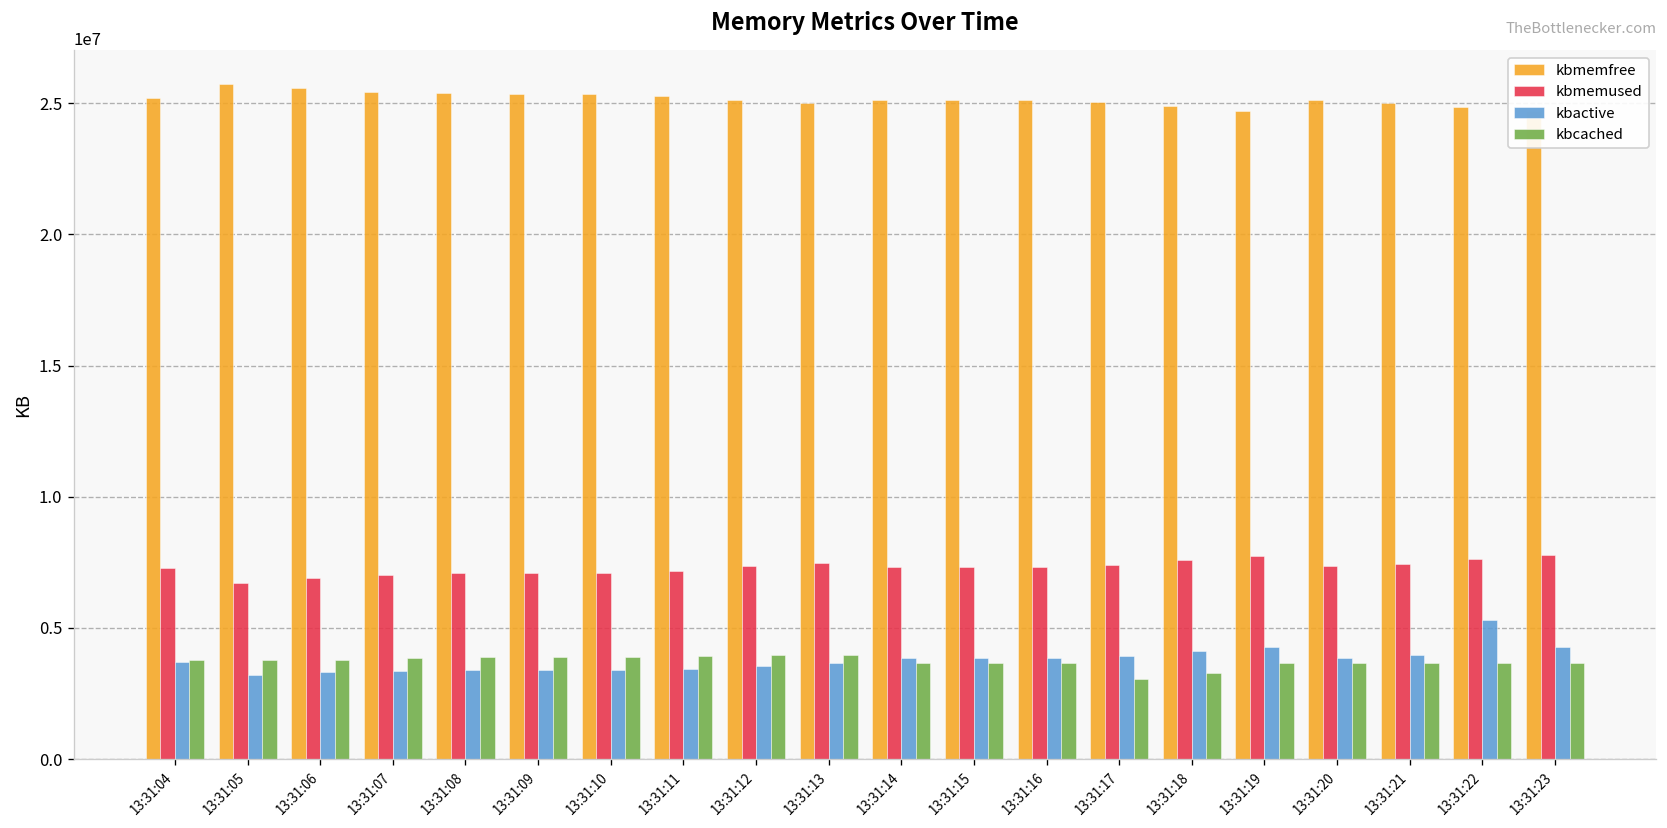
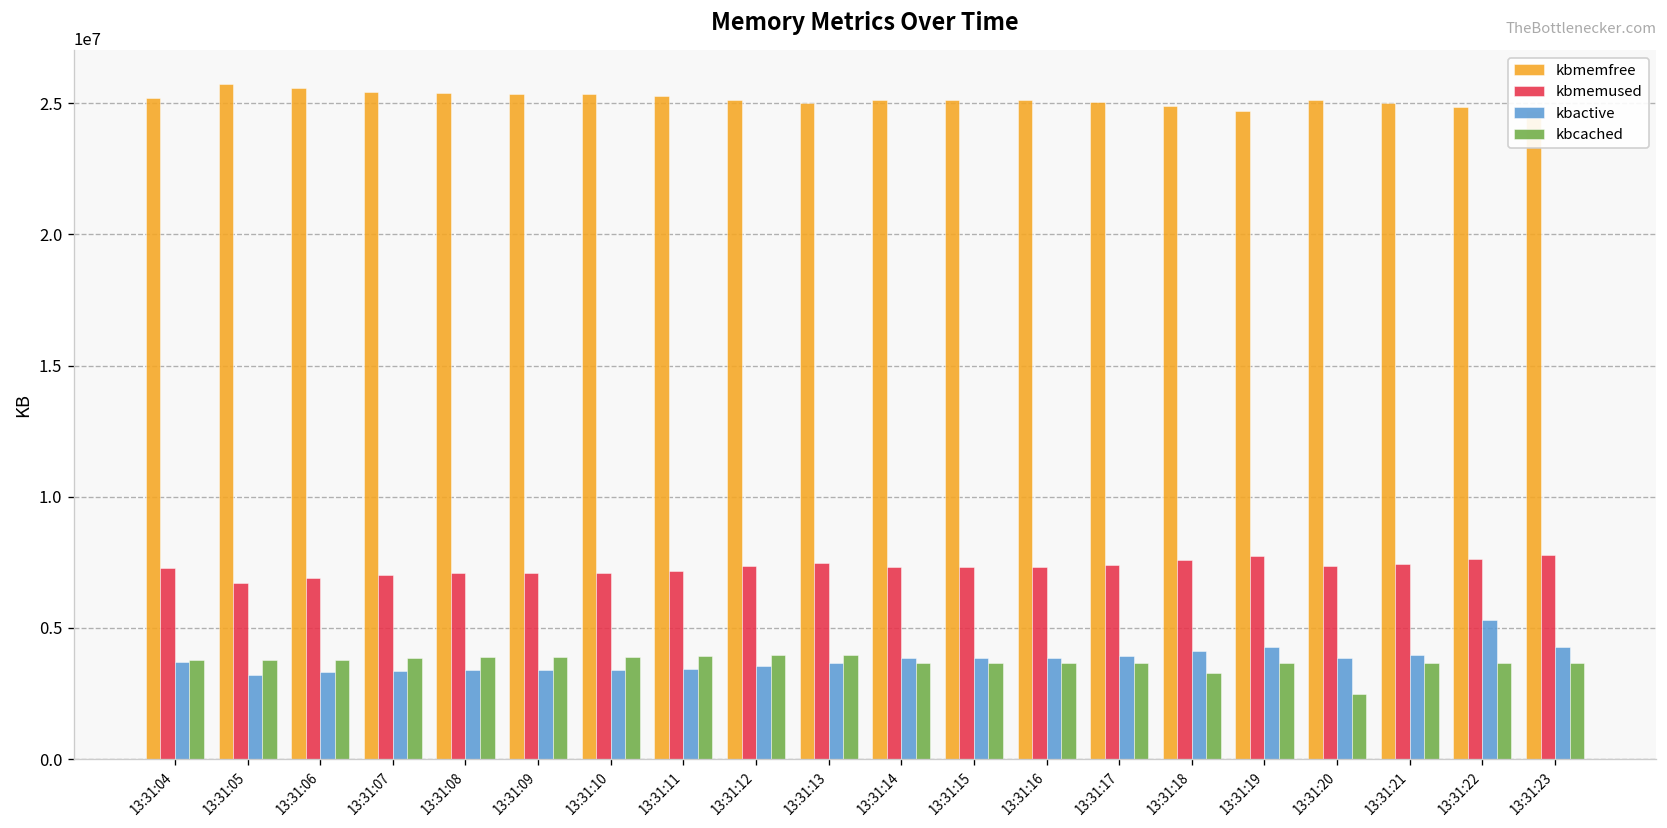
  {
    "kbmemfree": {
      "13:31:04": 25200000,
      "13:31:05": 25700000,
      "13:31:06": 25600000,
      "13:31:07": 25400000,
      "13:31:08": 25400000,
      "13:31:09": 25400000,
      "13:31:10": 25400000,
      "13:31:11": 25300000,
      "13:31:12": 25100000,
      "13:31:13": 25000000,
      "13:31:14": 25100000,
      "13:31:15": 25100000,
      "13:31:16": 25100000,
      "13:31:17": 25100000,
      "13:31:18": 24900000,
      "13:31:19": 24700000,
      "13:31:20": 25100000,
      "13:31:21": 25000000,
      "13:31:22": 24900000
    },
    "kbmemused": {
      "13:31:04": 7300000,
      "13:31:05": 6700000,
      "13:31:06": 6900000,
      "13:31:07": 7000000,
      "13:31:08": 7100000,
      "13:31:09": 7100000,
      "13:31:10": 7100000,
      "13:31:11": 7200000,
      "13:31:12": 7400000,
      "13:31:13": 7500000,
      "13:31:14": 7300000,
      "13:31:15": 7300000,
      "13:31:16": 7300000,
      "13:31:17": 7400000,
      "13:31:18": 7600000,
      "13:31:19": 7800000,
      "13:31:20": 7400000,
      "13:31:21": 7400000,
      "13:31:22": 7600000,
      "13:31:23": 7800000
    },
    "kbactive": {
      "13:31:04": 3700000,
      "13:31:05": 3200000,
      "13:31:06": 3300000,
      "13:31:07": 3300000,
      "13:31:08": 3400000,
      "13:31:09": 3400000,
      "13:31:10": 3400000,
      "13:31:11": 3400000,
      "13:31:12": 3600000,
      "13:31:13": 3700000,
      "13:31:14": 3900000,
      "13:31:15": 3900000,
      "13:31:16": 3900000,
      "13:31:17": 3900000,
      "13:31:18": 4100000,
      "13:31:19": 4300000,
      "13:31:20": 3900000,
      "13:31:21": 4000000,
      "13:31:22": 5300000,
      "13:31:23": 4300000
    },
    "kbcached": {
      "13:31:04": 3800000,
      "13:31:05": 3800000,
      "13:31:06": 3800000,
      "13:31:07": 3900000,
      "13:31:08": 3900000,
      "13:31:09": 3900000,
      "13:31:10": 3900000,
      "13:31:11": 3900000,
      "13:31:12": 4000000,
      "13:31:13": 4000000,
      "13:31:14": 3600000,
      "13:31:15": 3600000,
      "13:31:16": 3600000,
-     "13:31:17": 3000000,
+     "13:31:17": 3600000,
      "13:31:18": 3300000,
      "13:31:19": 3600000,
-     "13:31:20": 3700000,
+     "13:31:20": 2500000,
      "13:31:21": 3700000,
      "13:31:22": 3700000,
      "13:31:23": 3700000
    }
  }
